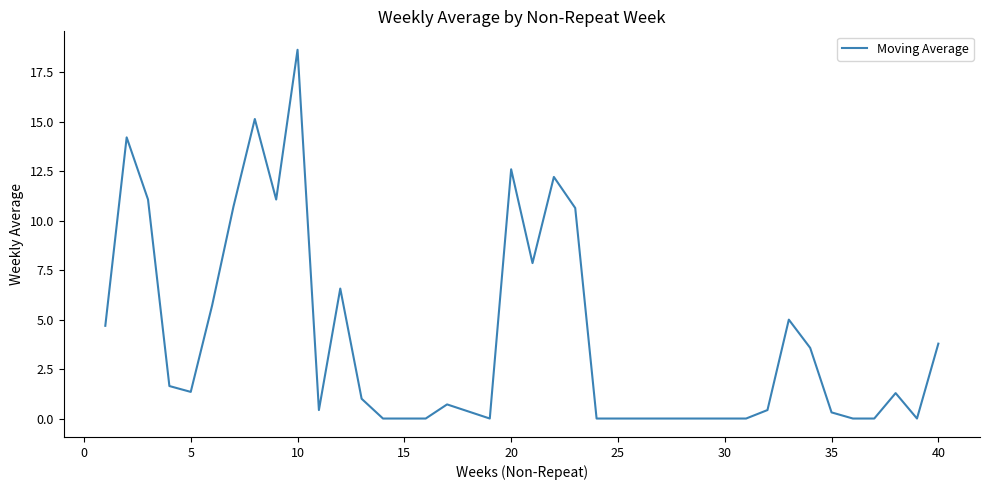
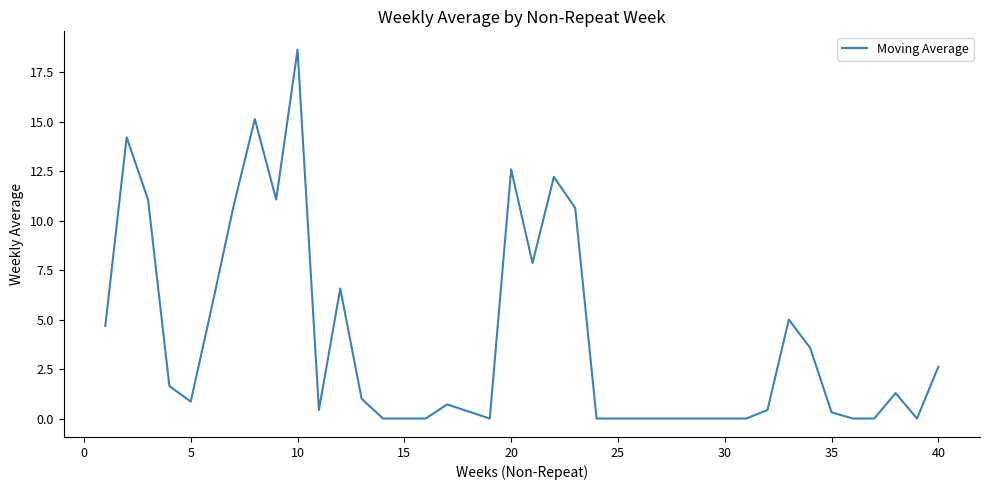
  {
-   "5": 1.3,
+   "5": 0.9,
    "10": 18.6,
    "15": 0.0,
    "20": 12.6,
    "25": 0.0,
    "30": 0.0,
    "35": 0.3,
-   "40": 3.8
+   "40": 2.6
  }
